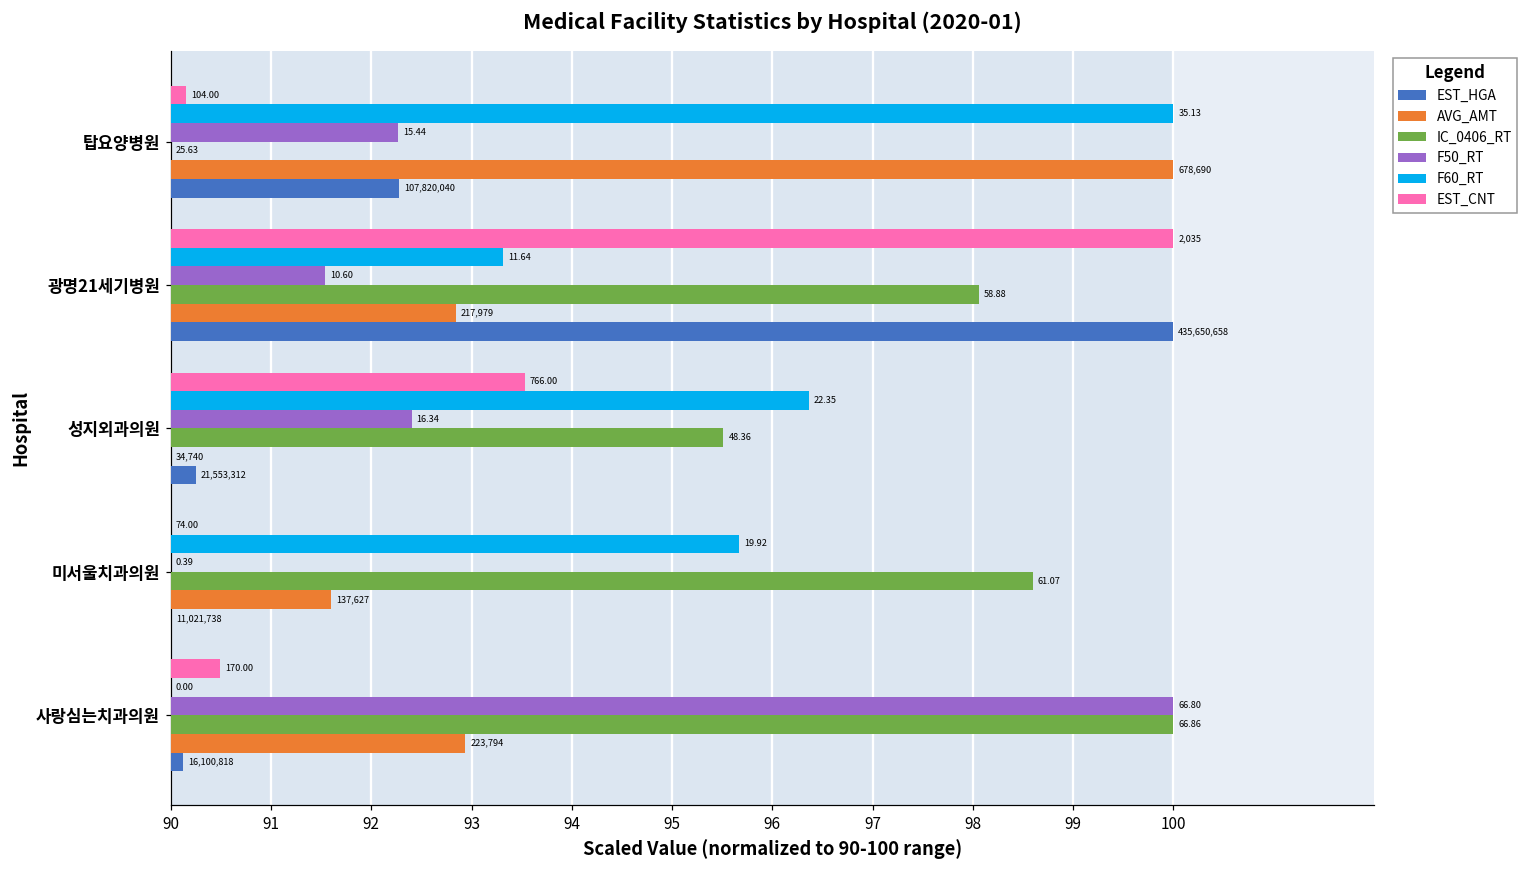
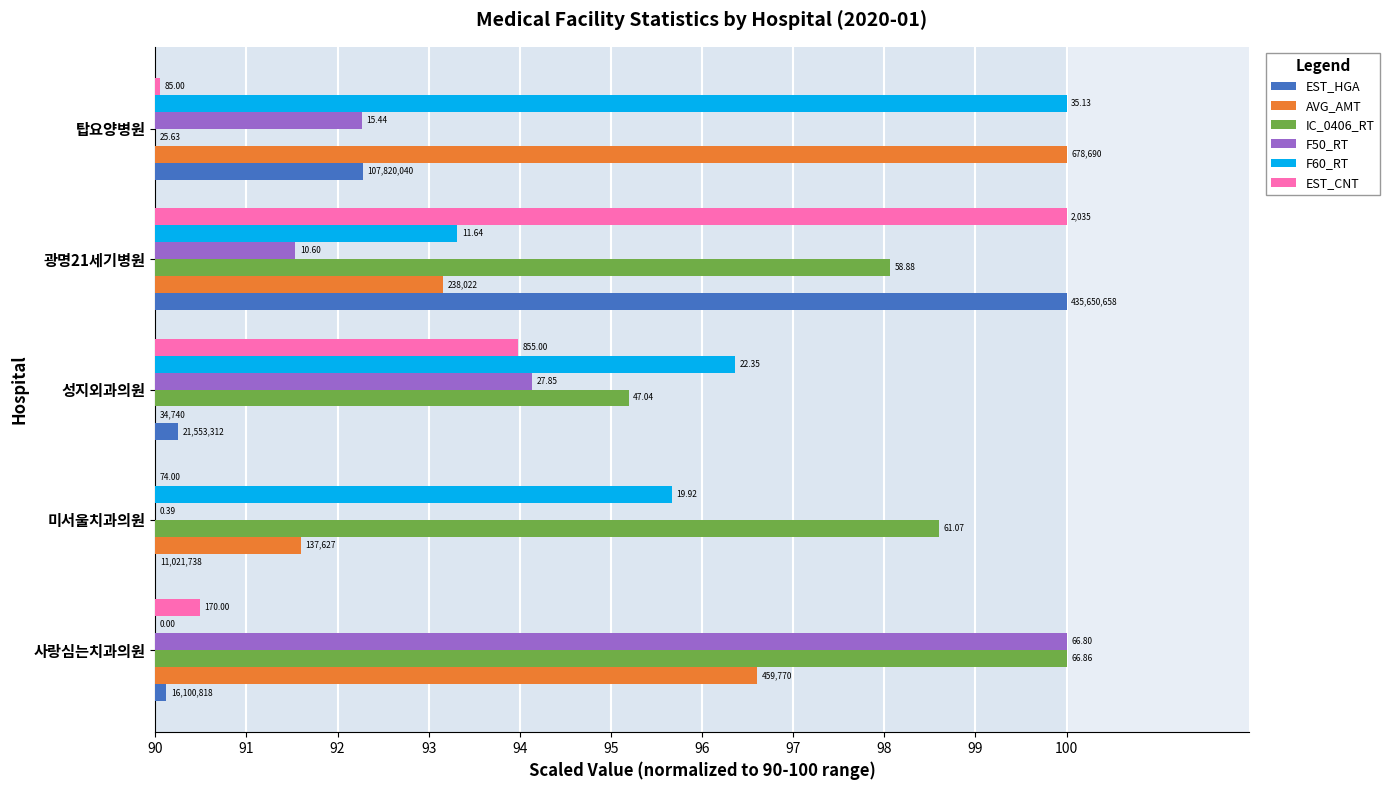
  {
    "AVG_AMT": {
-     "광명21세기병원": "217,979",
-     "사랑심는치과의원": "223,794"
+     "광명21세기병원": "238,022",
+     "사랑심는치과의원": "459,770"
    },
    "IC_0406_RT": {
-     "성지외과의원": "48.36"
+     "성지외과의원": "47.04"
    },
    "F50_RT": {
-     "성지외과의원": "16.34"
+     "성지외과의원": "27.85"
    },
    "F60_RT": {
      "사랑심는치과의원": "0.00"
    },
    "EST_CNT": {
-     "탑요양병원": "104.00",
-     "성지외과의원": "766.00"
+     "탑요양병원": "85.00",
+     "성지외과의원": "855.00"
    }
  }
